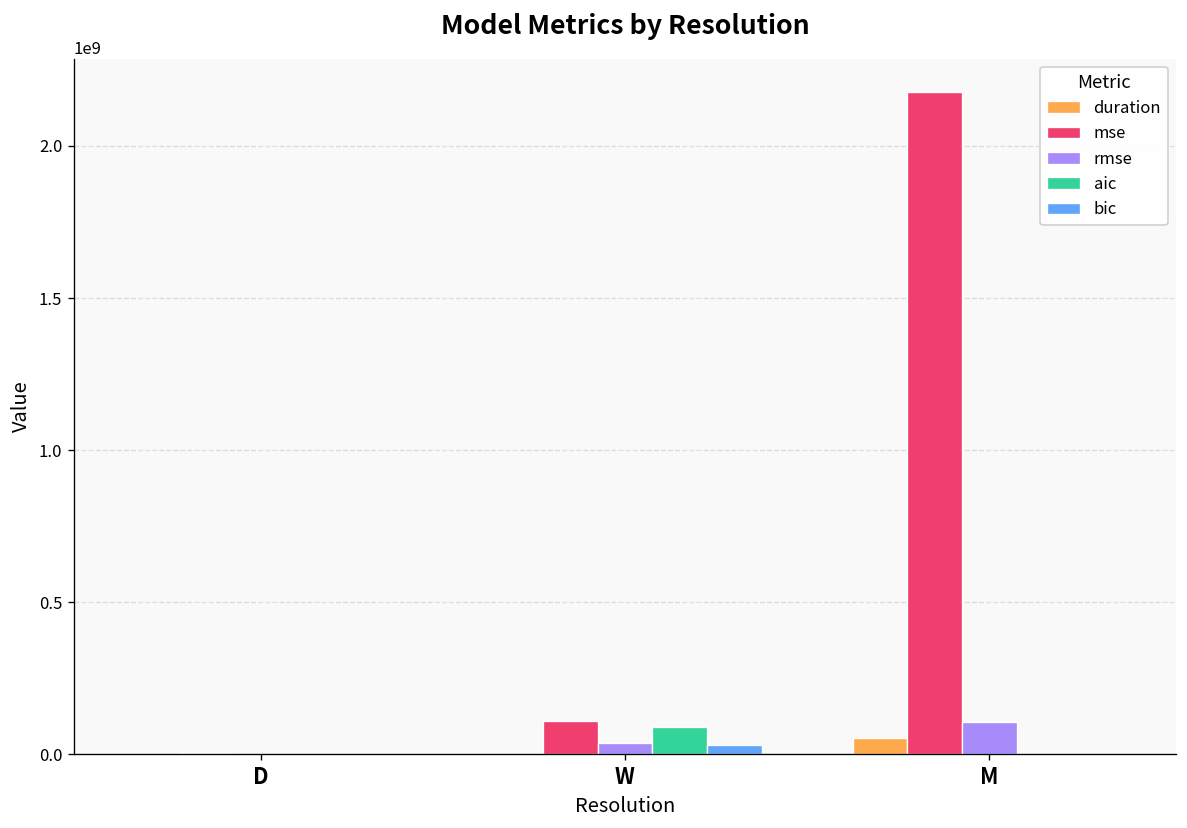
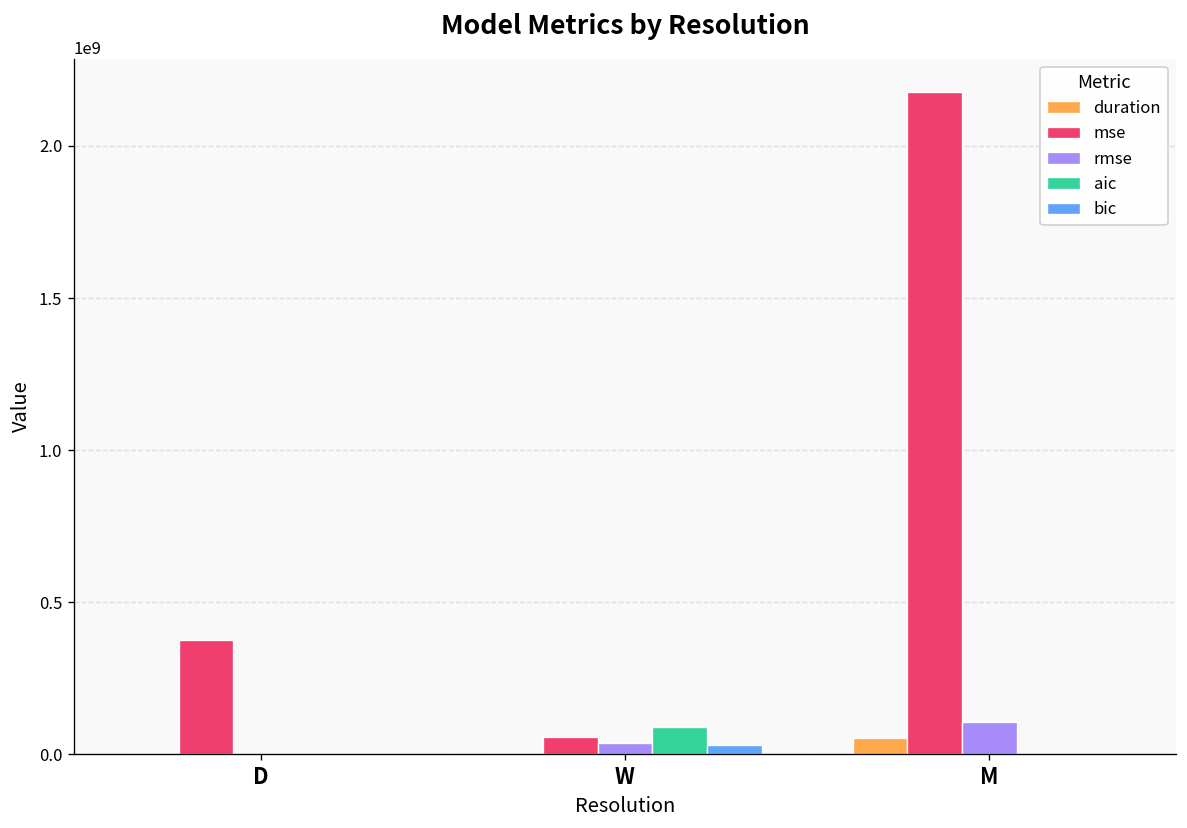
  {
    "duration": {
      "M": 50000000
    },
    "mse": {
-     "D": 0,
-     "W": 110000000,
+     "D": 380000000,
+     "W": 60000000,
      "M": 2180000000
    },
    "rmse": {
      "W": 40000000,
      "M": 110000000
    },
    "aic": {
      "W": 90000000
    },
    "bic": {
      "W": 30000000
    }
  }
